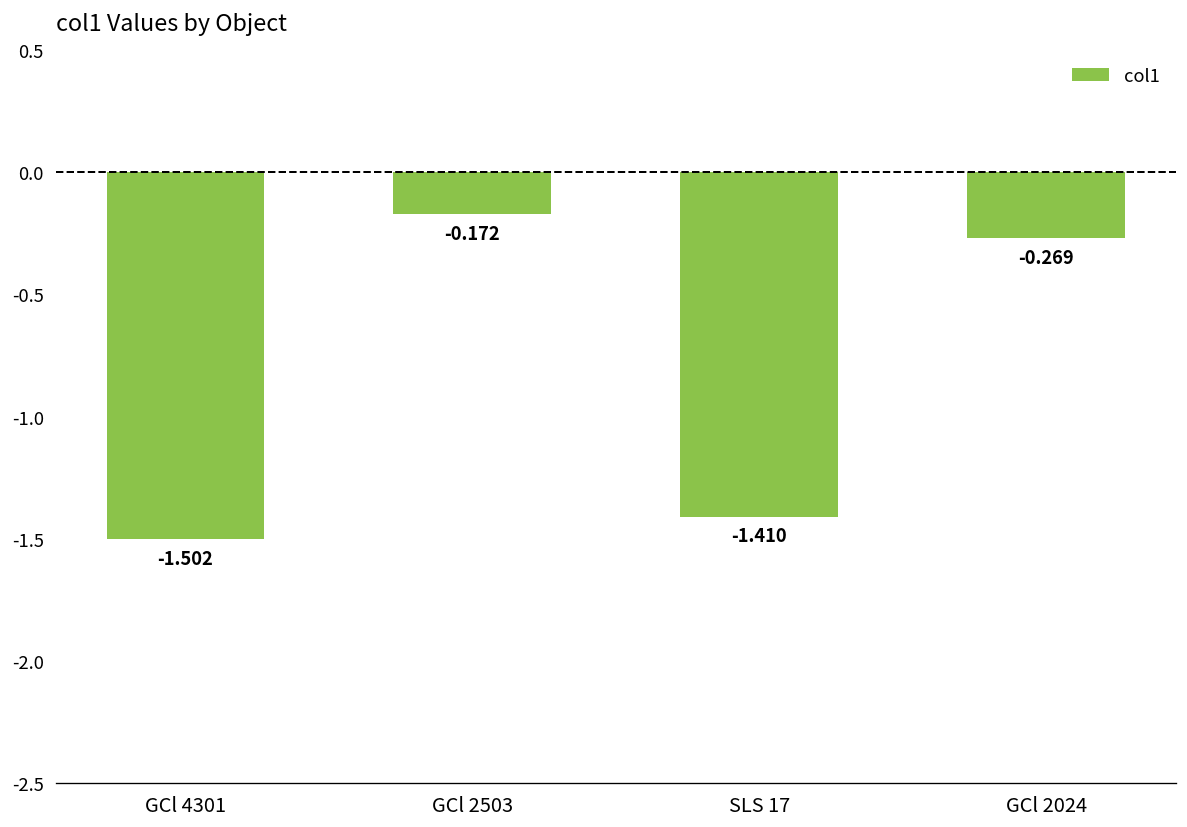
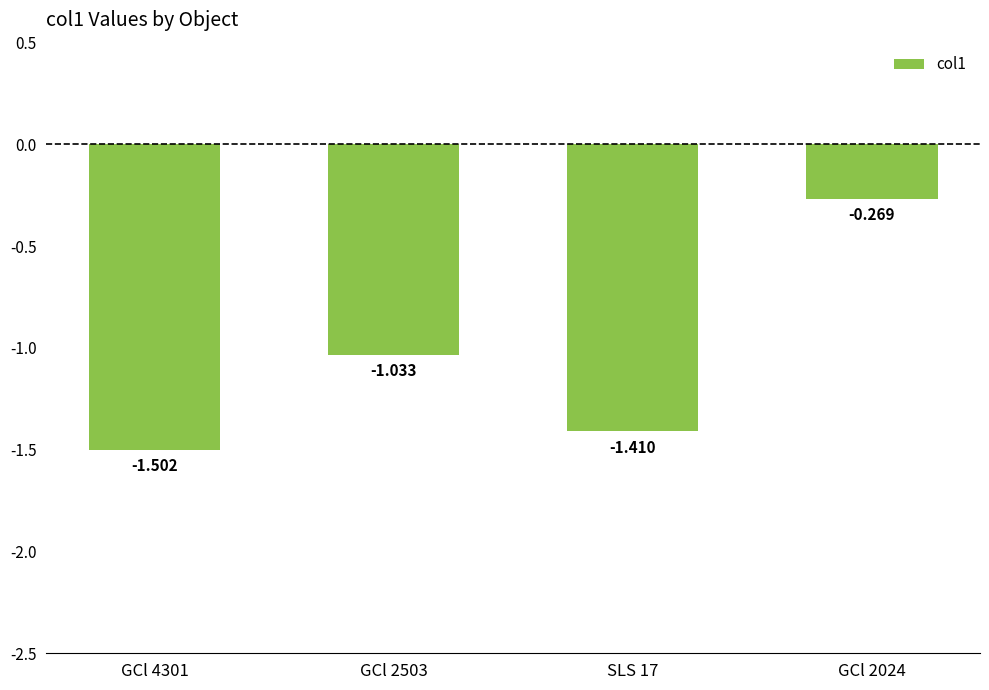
  {
    "GCl 4301": -1.502,
-   "GCl 2503": -0.172,
+   "GCl 2503": -1.033,
    "SLS 17": -1.410,
    "GCl 2024": -0.269
  }
